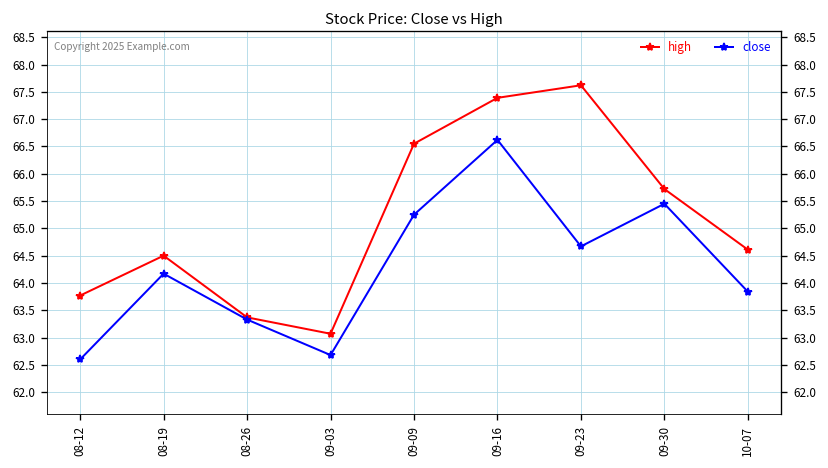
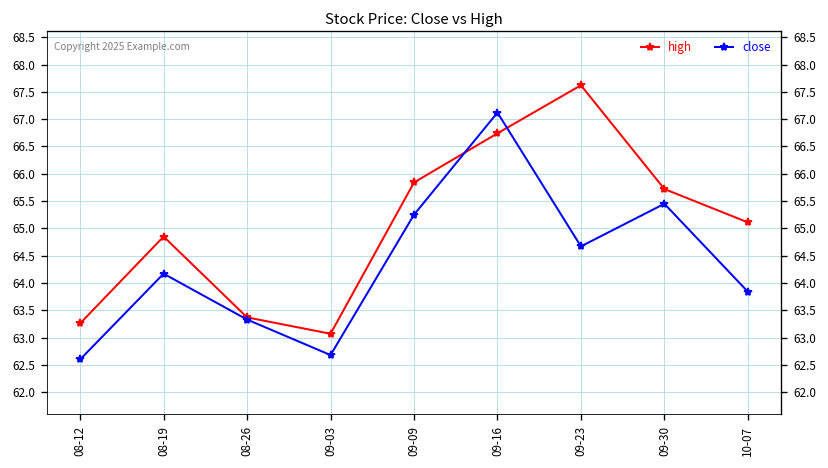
  {
    "high": {
-     "08-12": 63.8,
-     "08-19": 64.5,
+     "08-12": 63.3,
+     "08-19": 64.9,
      "09-03": 63.1,
-     "09-09": 66.6,
-     "09-16": 67.4,
+     "09-09": 65.8,
+     "09-16": 66.7,
      "09-23": 67.6,
      "09-30": 65.7,
-     "10-07": 64.6
+     "10-07": 65.1
    },
    "close": {
      "08-12": 62.6,
      "08-19": 64.2,
      "09-03": 62.7,
      "09-09": 65.3,
-     "09-16": 66.6,
+     "09-16": 67.1,
      "09-23": 64.7,
      "09-30": 65.5,
      "10-07": 63.8
    }
  }
